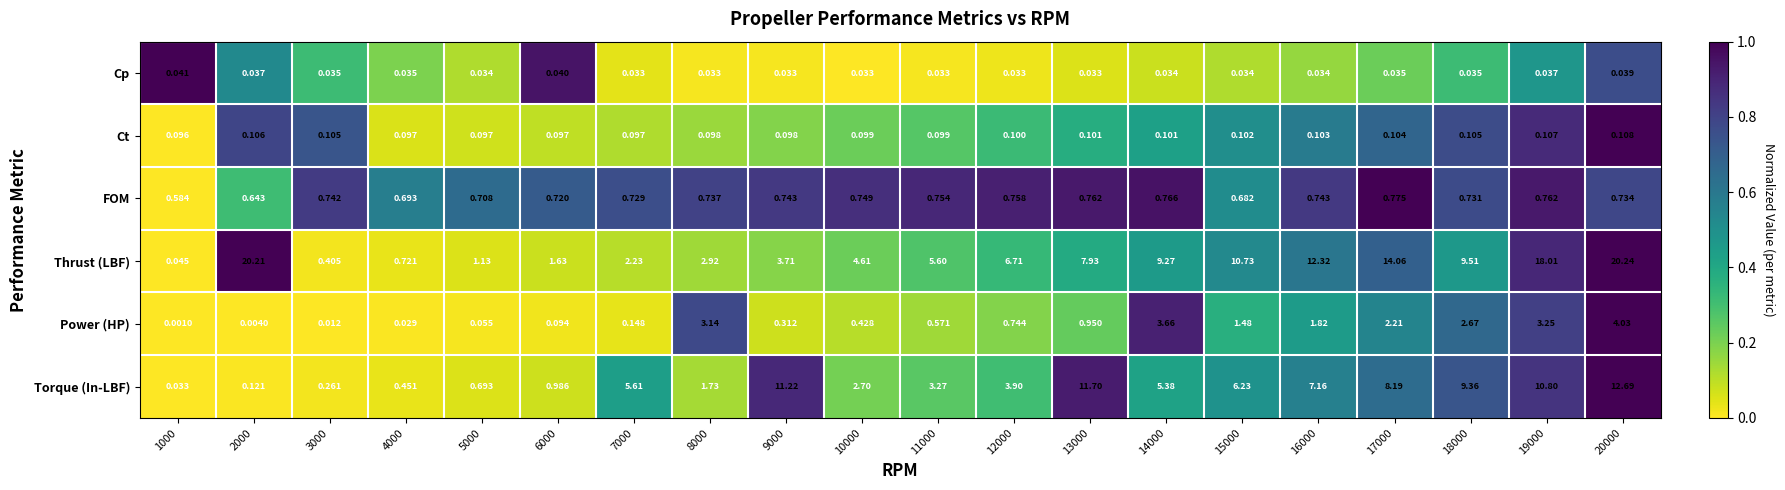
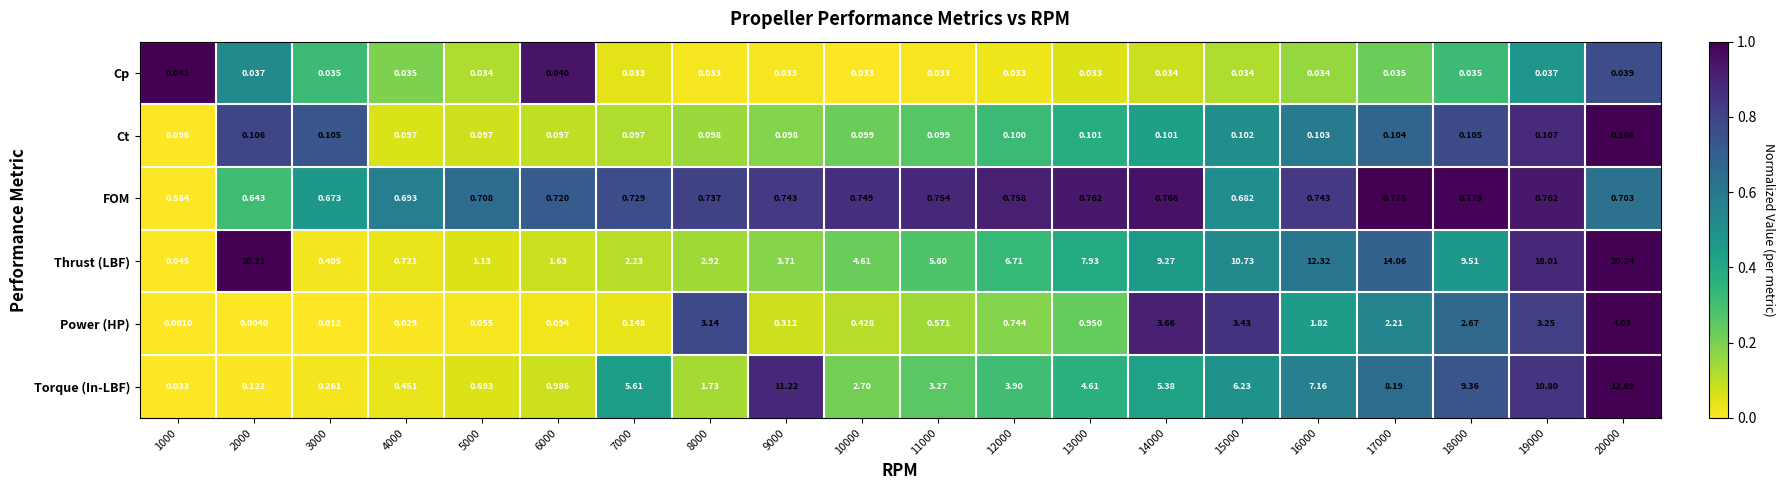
  {
    "Cp": {
      "1000": 0.041,
      "2000": 0.037,
      "3000": 0.035,
      "4000": 0.035,
      "5000": 0.034,
      "6000": 0.040,
      "7000": 0.033,
      "8000": 0.033,
      "9000": 0.033,
      "10000": 0.033,
      "11000": 0.033,
      "12000": 0.033,
      "13000": 0.033,
      "14000": 0.034,
      "15000": 0.034,
      "16000": 0.034,
      "17000": 0.035,
      "18000": 0.035,
      "19000": 0.037,
      "20000": 0.039
    },
    "Ct": {
      "1000": 0.096,
      "2000": 0.106,
      "3000": 0.105,
      "4000": 0.097,
      "5000": 0.097,
      "6000": 0.097,
      "7000": 0.097,
      "8000": 0.098,
      "9000": 0.098,
      "10000": 0.099,
      "11000": 0.099,
      "12000": 0.100,
      "13000": 0.101,
      "14000": 0.101,
      "15000": 0.102,
      "16000": 0.103,
      "17000": 0.104,
      "18000": 0.105,
      "19000": 0.107,
      "20000": 0.108
    },
    "FOM": {
      "1000": 0.584,
      "2000": 0.643,
-     "3000": 0.742,
+     "3000": 0.673,
      "4000": 0.693,
      "5000": 0.708,
      "6000": 0.720,
      "7000": 0.729,
      "8000": 0.737,
      "9000": 0.743,
      "10000": 0.749,
      "11000": 0.754,
      "12000": 0.758,
      "13000": 0.762,
      "14000": 0.766,
      "15000": 0.682,
      "16000": 0.743,
      "17000": 0.775,
-     "18000": 0.731,
+     "18000": 0.773,
      "19000": 0.762,
-     "20000": 0.734
+     "20000": 0.703
    },
    "Thrust (LBF)": {
      "1000": 0.045,
      "2000": 20.21,
      "3000": 0.405,
      "4000": 0.721,
      "5000": 1.13,
      "6000": 1.63,
      "7000": 2.23,
      "8000": 2.92,
      "9000": 3.71,
      "10000": 4.61,
      "11000": 5.60,
      "12000": 6.71,
      "13000": 7.93,
      "14000": 9.27,
      "15000": 10.73,
      "16000": 12.32,
      "17000": 14.06,
      "18000": 9.51,
      "19000": 18.01,
      "20000": 20.24
    },
    "Power (HP)": {
      "1000": 0.0010,
      "2000": 0.0040,
      "3000": 0.012,
      "4000": 0.029,
      "5000": 0.055,
      "6000": 0.094,
      "7000": 0.148,
      "8000": 3.14,
      "9000": 0.312,
      "10000": 0.428,
      "11000": 0.571,
      "12000": 0.744,
      "13000": 0.950,
      "14000": 3.66,
-     "15000": 1.48,
+     "15000": 3.43,
      "16000": 1.82,
      "17000": 2.21,
      "18000": 2.67,
      "19000": 3.25,
      "20000": 4.03
    },
    "Torque (In-LBF)": {
      "1000": 0.033,
      "2000": 0.121,
      "3000": 0.261,
      "4000": 0.451,
      "5000": 0.693,
      "6000": 0.986,
      "7000": 5.61,
      "8000": 1.73,
      "9000": 11.22,
      "10000": 2.70,
      "11000": 3.27,
      "12000": 3.90,
-     "13000": 11.70,
+     "13000": 4.61,
      "14000": 5.38,
      "15000": 6.23,
      "16000": 7.16,
      "17000": 8.19,
      "18000": 9.36,
      "19000": 10.80,
      "20000": 12.69
    }
  }
